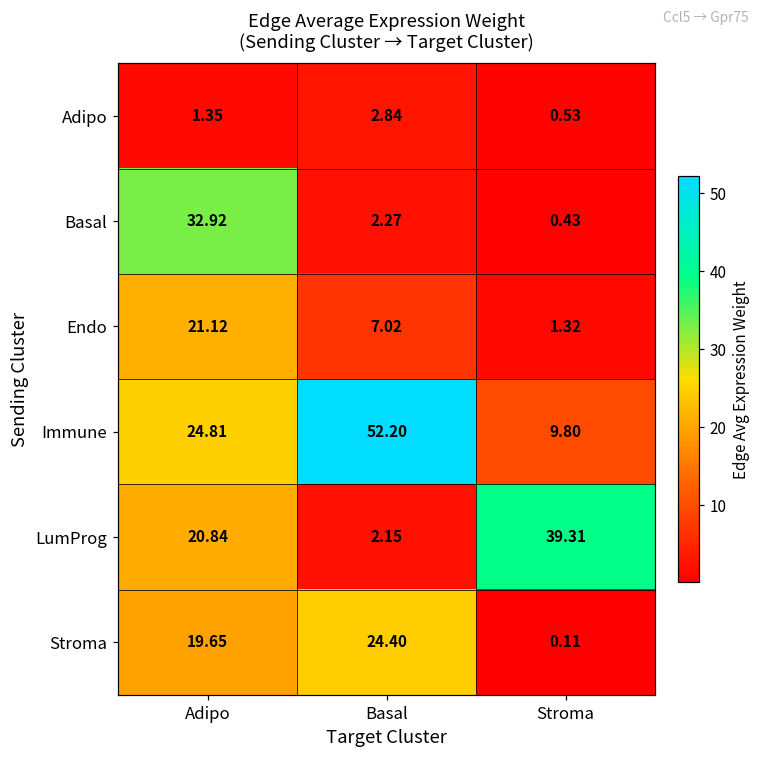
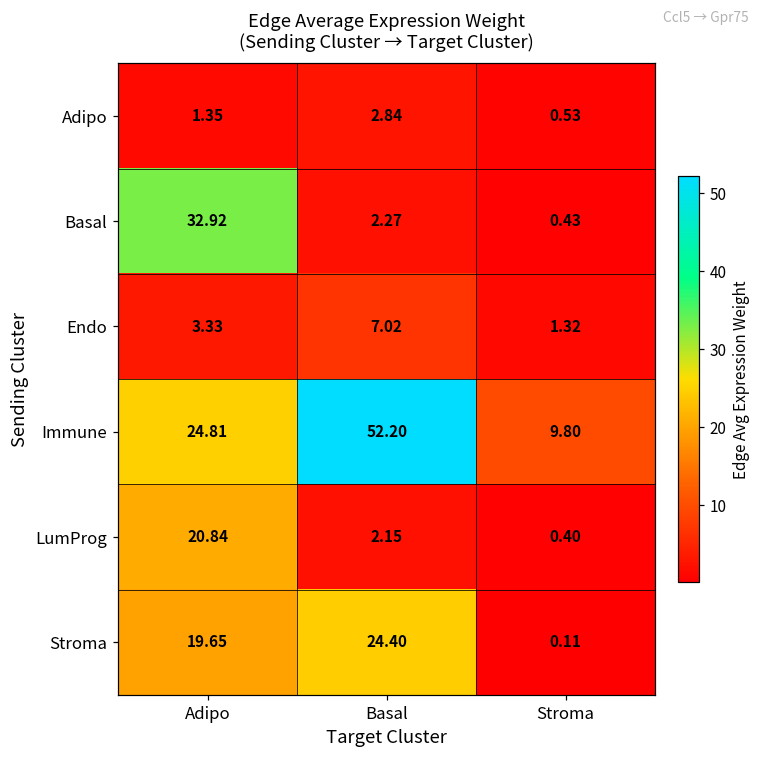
  {
    "Adipo": {
      "Adipo": 1.35,
      "Basal": 2.84,
      "Stroma": 0.53
    },
    "Basal": {
      "Adipo": 32.92,
      "Basal": 2.27,
      "Stroma": 0.43
    },
    "Endo": {
-     "Adipo": 21.12,
+     "Adipo": 3.33,
      "Basal": 7.02,
      "Stroma": 1.32
    },
    "Immune": {
      "Adipo": 24.81,
      "Basal": 52.20,
      "Stroma": 9.80
    },
    "LumProg": {
      "Adipo": 20.84,
      "Basal": 2.15,
-     "Stroma": 39.31
+     "Stroma": 0.40
    },
    "Stroma": {
      "Adipo": 19.65,
      "Basal": 24.40,
      "Stroma": 0.11
    }
  }
